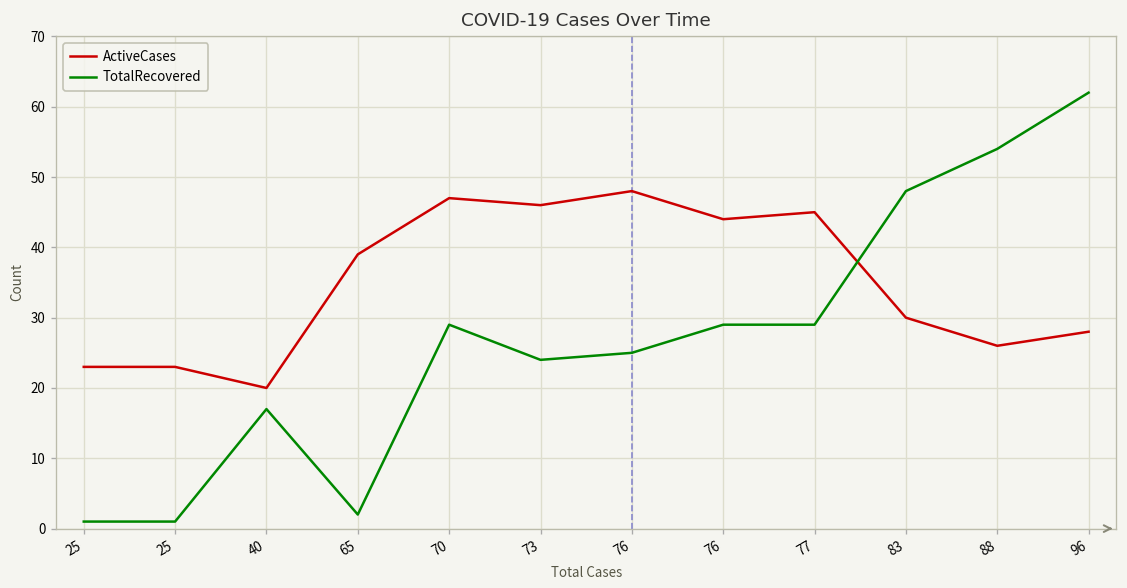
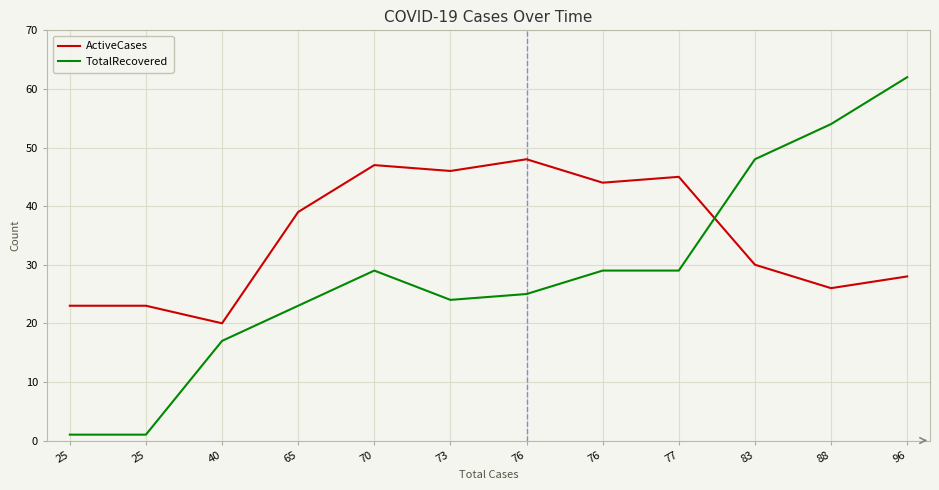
  {
    "ActiveCases": {
      "40": 20,
      "65": 39,
      "70": 47,
      "73": 46,
      "77": 45,
      "83": 30,
      "88": 26,
      "96": 28
    },
    "TotalRecovered": {
      "40": 17,
-     "65": 2,
+     "65": 23,
      "70": 29,
      "73": 24,
      "77": 29,
      "83": 48,
      "88": 54,
      "96": 62
    }
  }
